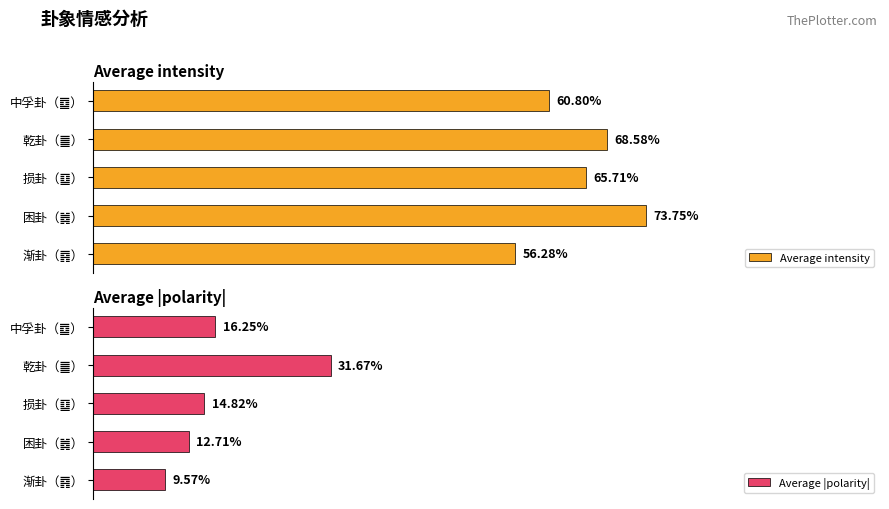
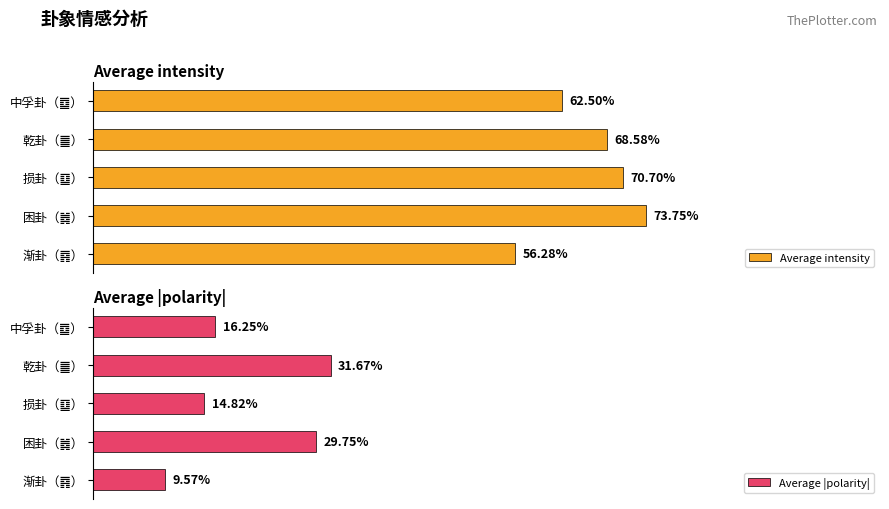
  {
    "Average intensity": {
-     "中孚卦（䷼）": "60.80%",
+     "中孚卦（䷼）": "62.50%",
      "乾卦（䷀）": "68.58%",
-     "损卦（䷨）": "65.71%",
+     "损卦（䷨）": "70.70%",
      "困卦（䷮）": "73.75%",
      "渐卦（䷴）": "56.28%"
    },
    "Average |polarity|": {
      "中孚卦（䷼）": "16.25%",
      "乾卦（䷀）": "31.67%",
      "损卦（䷨）": "14.82%",
-     "困卦（䷮）": "12.71%",
+     "困卦（䷮）": "29.75%",
      "渐卦（䷴）": "9.57%"
    }
  }
